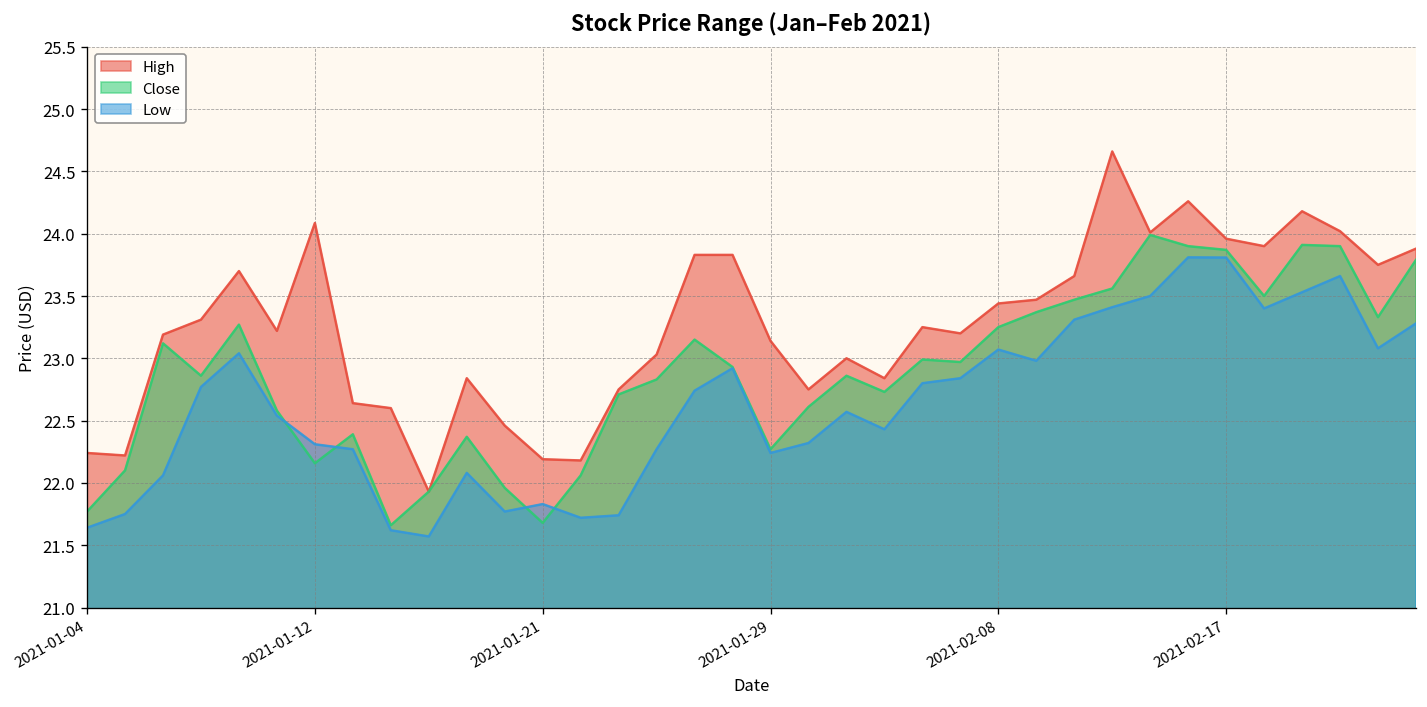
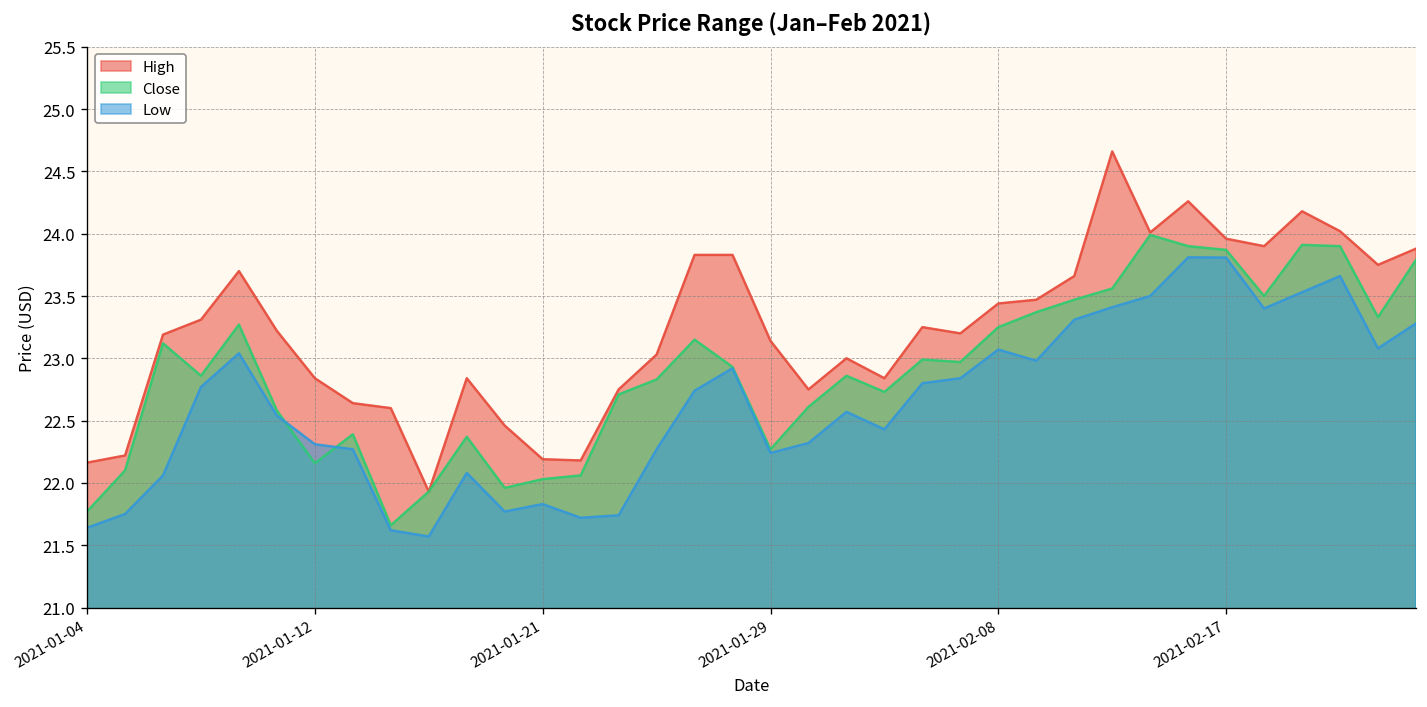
  {
    "High": {
-     "2021-01-04": 22.24,
-     "2021-01-12": 24.09,
+     "2021-01-04": 22.16,
+     "2021-01-12": 22.84,
      "2021-01-21": 22.19,
      "2021-01-29": 23.14,
      "2021-02-08": 23.44,
      "2021-02-17": 23.96
    },
    "Close": {
      "2021-01-04": 21.77,
      "2021-01-12": 22.16,
-     "2021-01-21": 21.68,
+     "2021-01-21": 22.03,
      "2021-01-29": 22.27,
      "2021-02-08": 23.25,
      "2021-02-17": 23.87
    },
    "Low": {
      "2021-01-04": 21.64,
      "2021-01-12": 22.31,
      "2021-01-21": 21.83,
      "2021-01-29": 22.24,
      "2021-02-08": 23.07,
      "2021-02-17": 23.81
    }
  }
